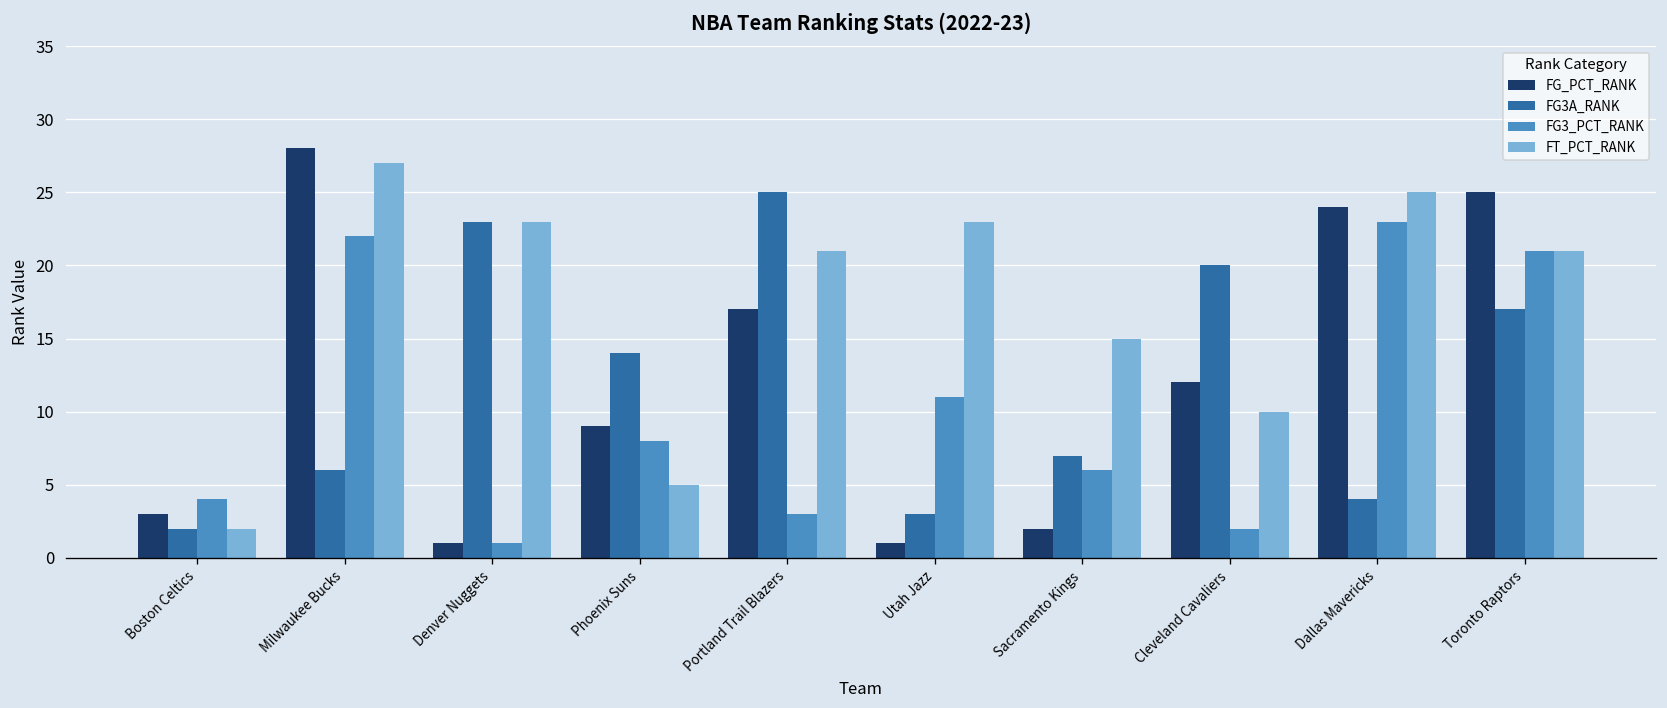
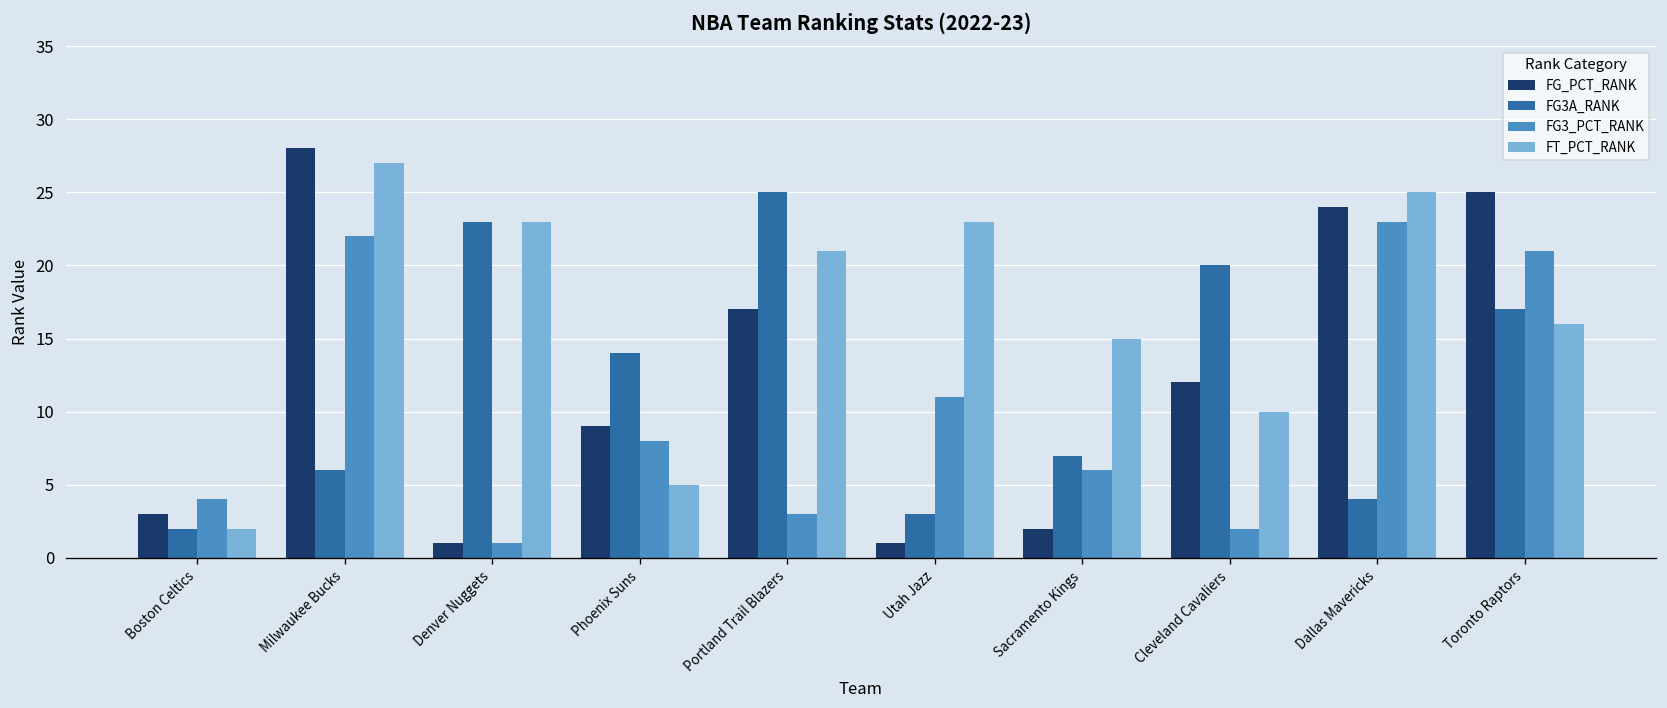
  {
    "FG_PCT_RANK": {
      "Boston Celtics": 3,
      "Milwaukee Bucks": 28,
      "Denver Nuggets": 1,
      "Phoenix Suns": 9,
      "Portland Trail Blazers": 17,
      "Utah Jazz": 1,
      "Sacramento Kings": 2,
      "Cleveland Cavaliers": 12,
      "Dallas Mavericks": 24,
      "Toronto Raptors": 25
    },
    "FT_PCT_RANK": {
      "Boston Celtics": 2,
      "Milwaukee Bucks": 27,
      "Denver Nuggets": 23,
      "Phoenix Suns": 5,
      "Portland Trail Blazers": 21,
      "Utah Jazz": 23,
      "Sacramento Kings": 15,
      "Cleveland Cavaliers": 10,
      "Dallas Mavericks": 25,
-     "Toronto Raptors": 21
+     "Toronto Raptors": 16
    }
  }
